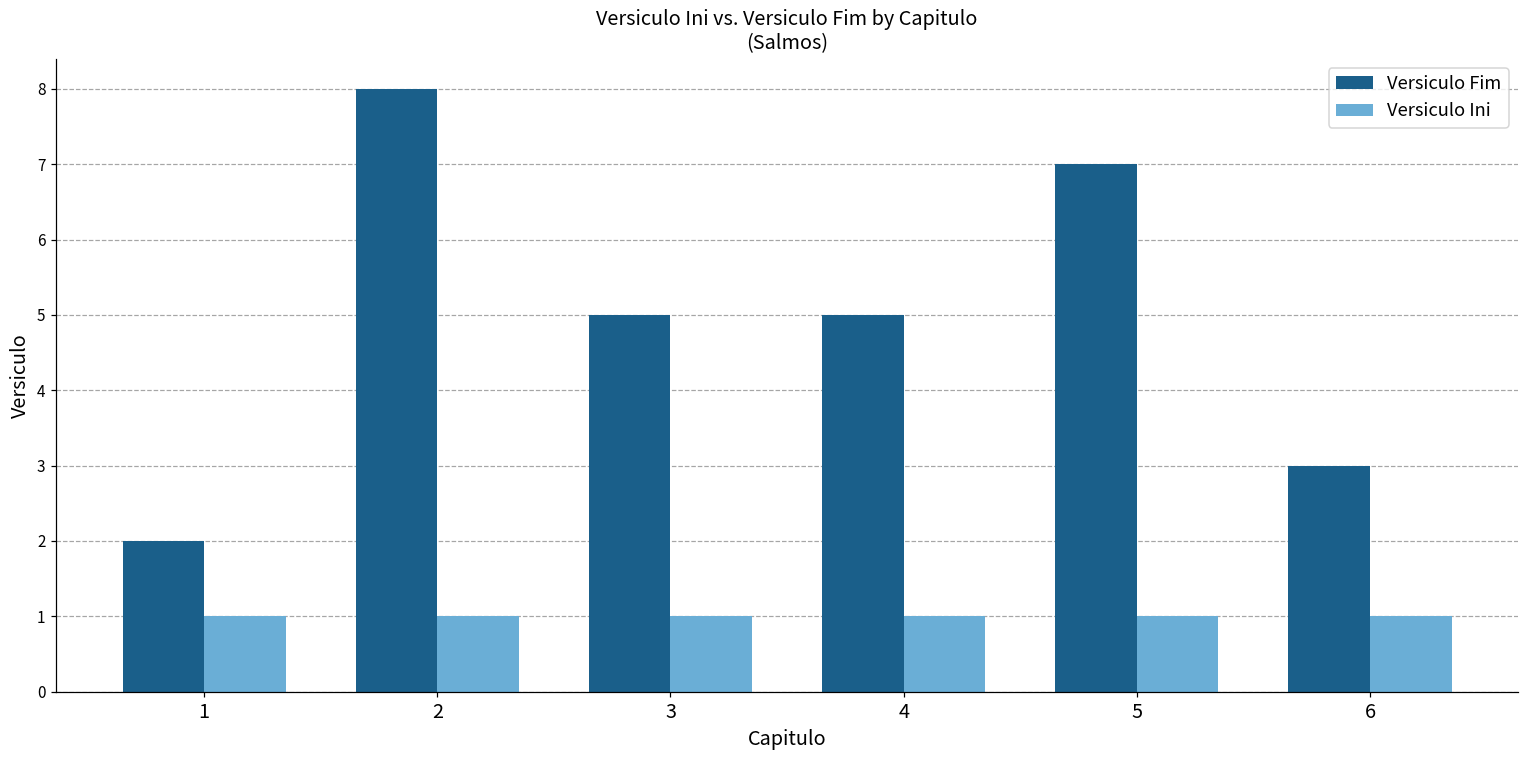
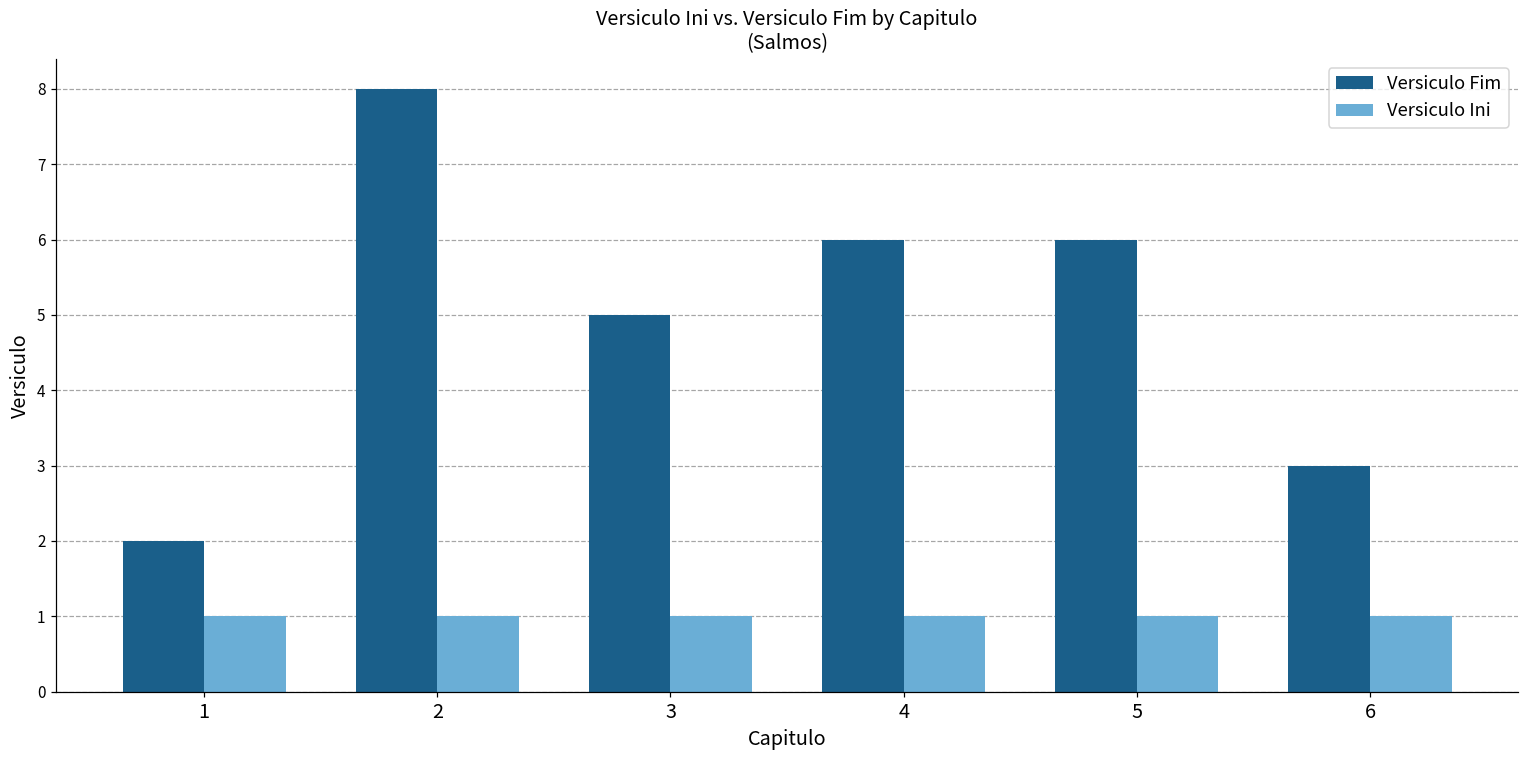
  {
    "Versiculo Fim": {
      "1": 2,
      "2": 8,
      "3": 5,
-     "4": 5,
-     "5": 7,
+     "4": 6,
+     "5": 6,
      "6": 3
    },
    "Versiculo Ini": {
      "1": 1,
      "2": 1,
      "3": 1,
      "4": 1,
      "5": 1,
      "6": 1
    }
  }
